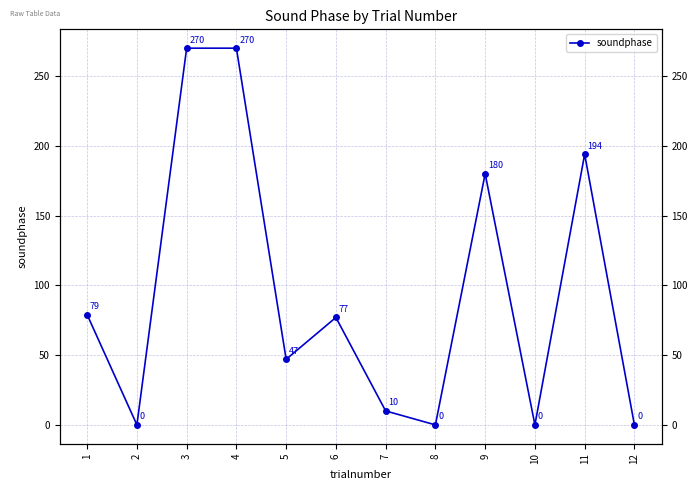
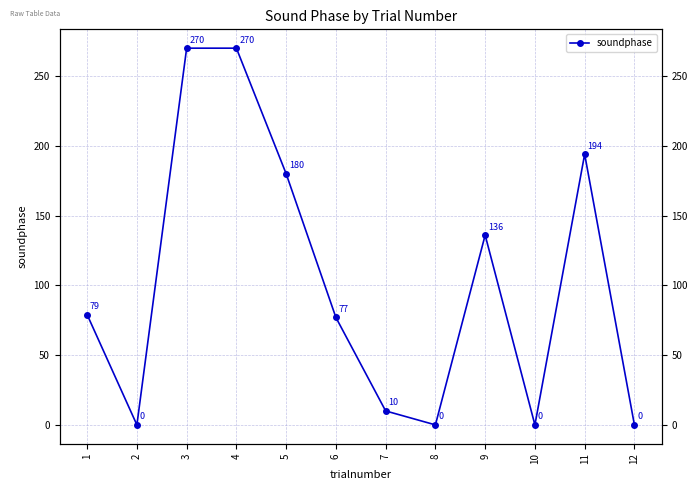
  {
    "1": 79,
    "2": 0,
    "3": 270,
    "4": 270,
-   "5": 47,
+   "5": 180,
    "6": 77,
    "7": 10,
    "8": 0,
-   "9": 180,
+   "9": 136,
    "10": 0,
    "11": 194,
    "12": 0
  }
